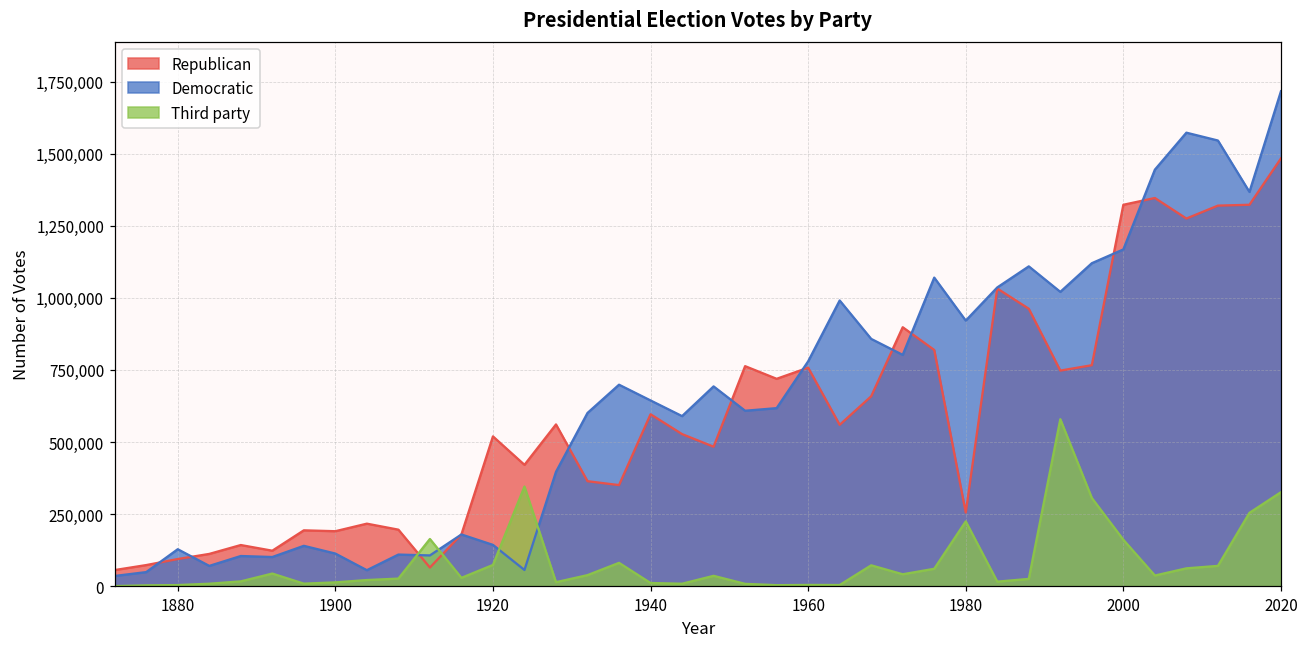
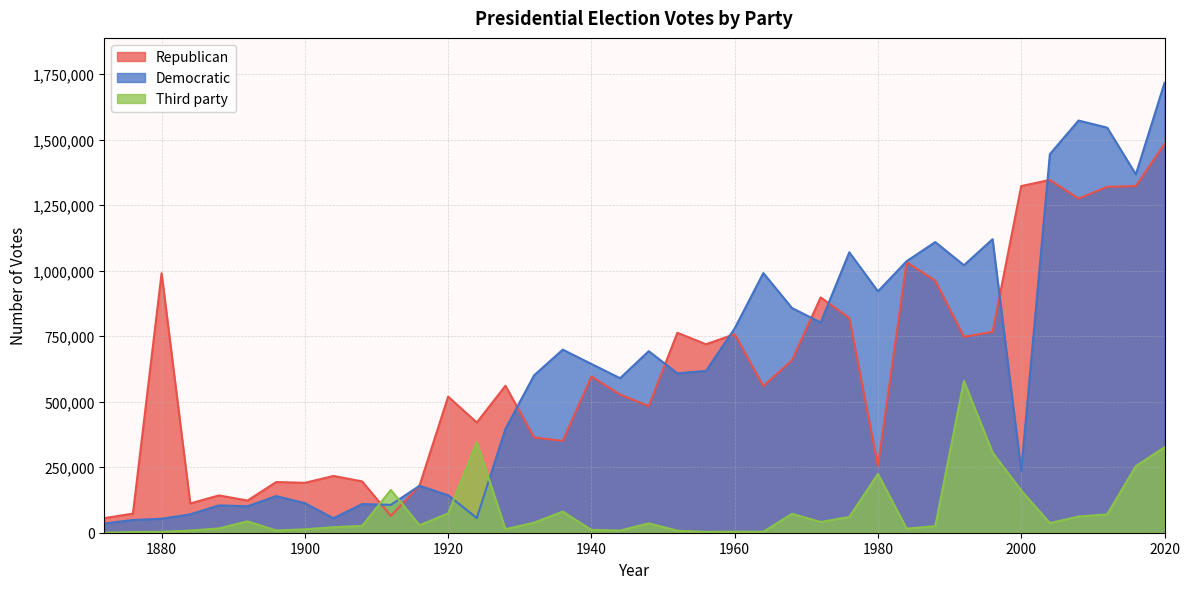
  {
    "Republican": {
-     "1880": "90,000",
+     "1880": "990,000",
      "1900": "190,000",
      "1920": "520,000",
      "1940": "600,000",
      "1960": "760,000",
      "1980": "260,000",
      "2000": "1,320,000",
      "2020": "1,480,000"
    },
    "Democratic": {
-     "1880": "130,000",
+     "1880": "50,000",
      "1900": "110,000",
      "1920": "140,000",
      "1940": "640,000",
      "1960": "780,000",
      "1980": "920,000",
-     "2000": "1,170,000",
+     "2000": "240,000",
      "2020": "1,720,000"
    },
    "Third party": {
      "1880": "0",
      "1900": "10,000",
      "1920": "70,000",
      "1940": "10,000",
      "1960": "0",
      "1980": "220,000",
      "2000": "160,000",
      "2020": "330,000"
    }
  }
